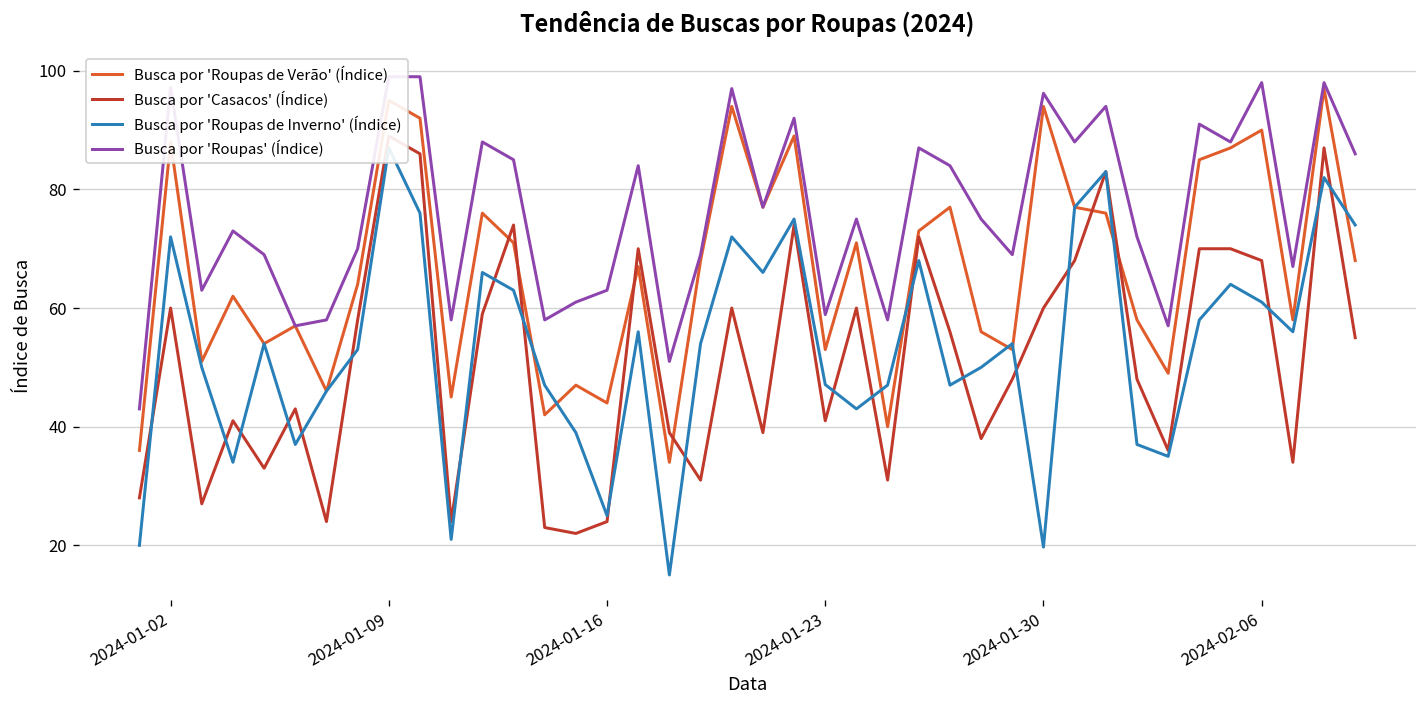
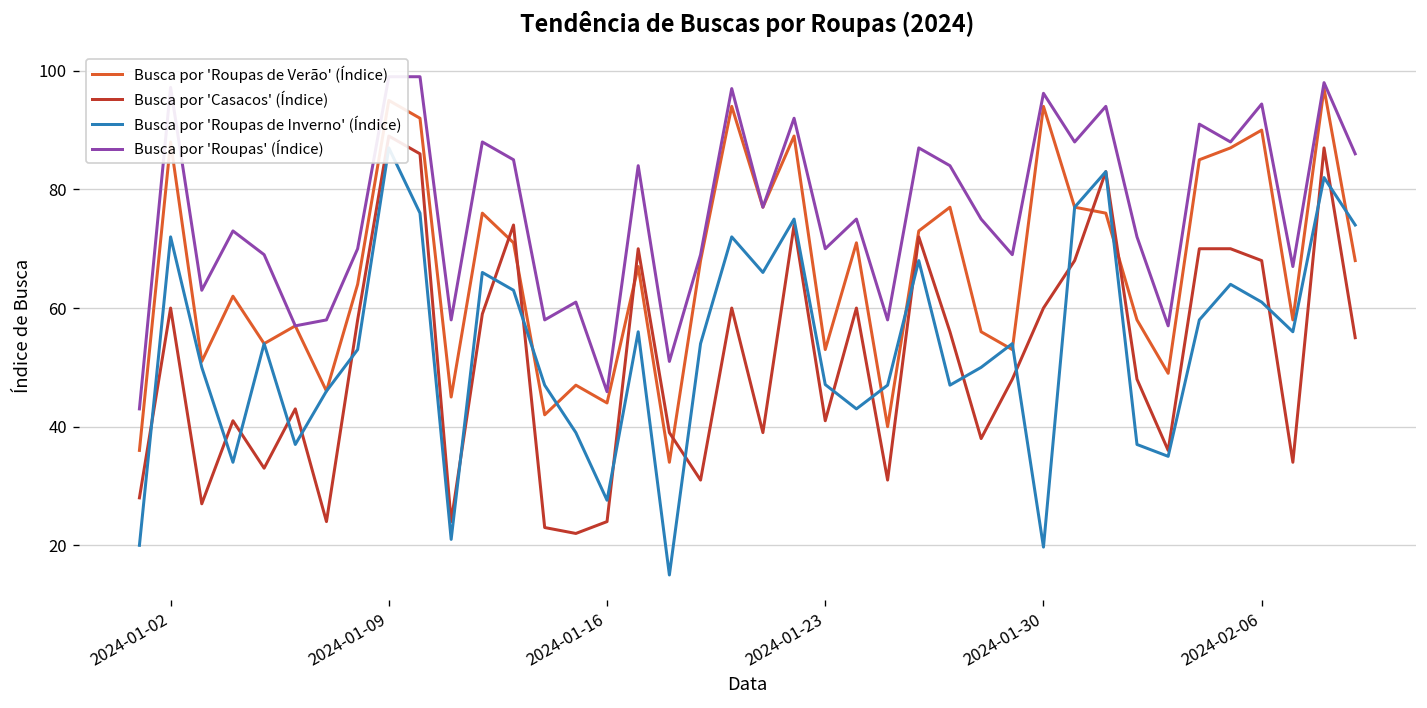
  {
    "Busca por 'Roupas de Inverno' (Índice)": {
      "2024-01-02": 72,
-     "2024-01-16": 25,
+     "2024-01-16": 28,
      "2024-01-23": 47,
      "2024-01-30": 20,
      "2024-02-06": 61
    },
    "Busca por 'Roupas' (Índice)": {
-     "2024-01-16": 63,
-     "2024-01-23": 59,
+     "2024-01-16": 46,
+     "2024-01-23": 70,
      "2024-01-30": 96,
-     "2024-02-06": 98
+     "2024-02-06": 94
    }
  }
